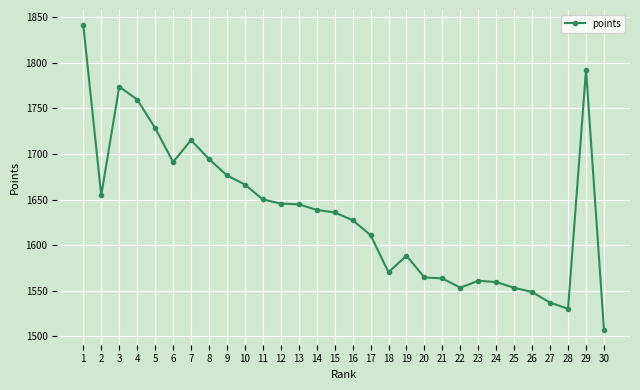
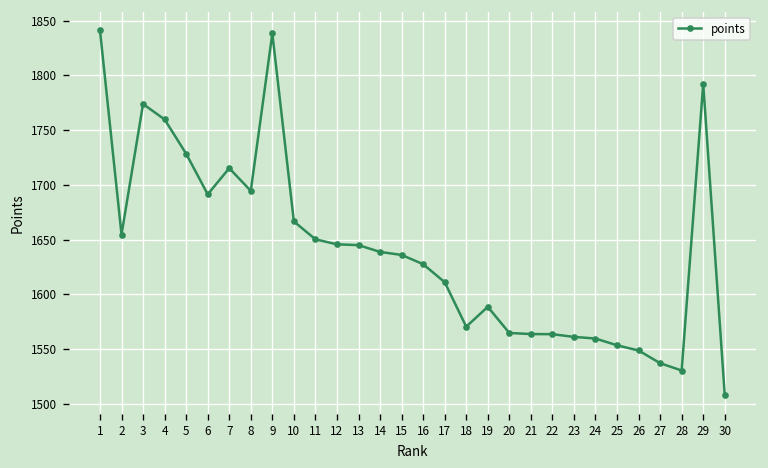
  {
    "1": 1840,
    "2": 1650,
    "3": 1770,
    "4": 1760,
    "5": 1730,
    "6": 1690,
    "7": 1720,
    "8": 1690,
-   "9": 1680,
+   "9": 1840,
    "10": 1670,
    "11": 1650,
    "12": 1650,
    "13": 1640,
    "14": 1640,
    "15": 1640,
    "16": 1630,
    "17": 1610,
    "18": 1570,
    "19": 1590,
    "20": 1560,
    "21": 1560,
-   "22": 1550,
+   "22": 1560,
    "23": 1560,
    "24": 1560,
    "25": 1550,
    "26": 1550,
    "27": 1540,
    "28": 1530,
    "29": 1790,
    "30": 1510
  }
